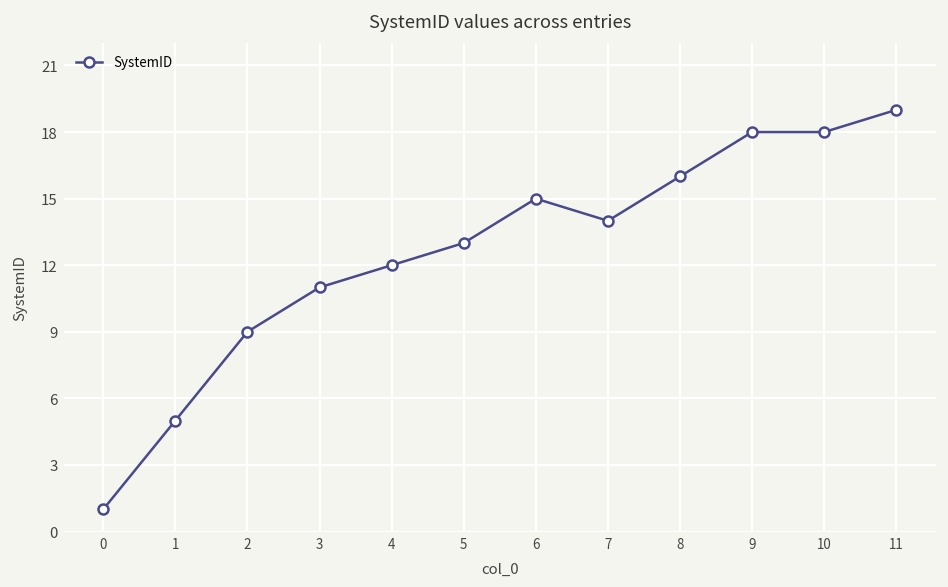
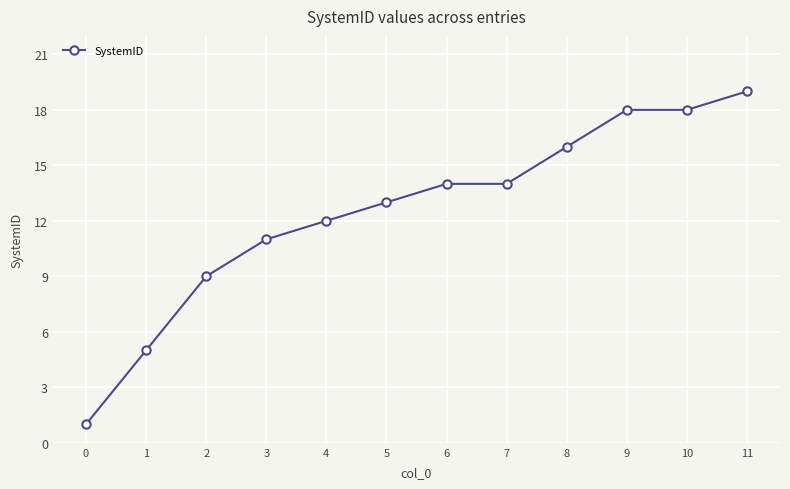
  {
    "0": 1,
    "1": 5,
    "2": 9,
    "3": 11,
    "4": 12,
    "5": 13,
-   "6": 15,
+   "6": 14,
    "7": 14,
    "8": 16,
    "9": 18,
    "10": 18,
    "11": 19
  }
